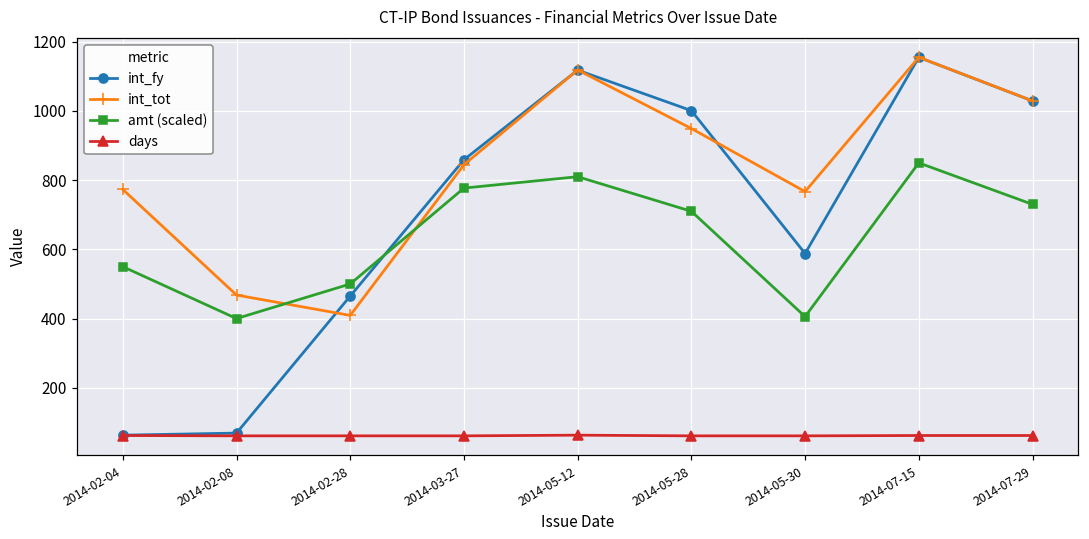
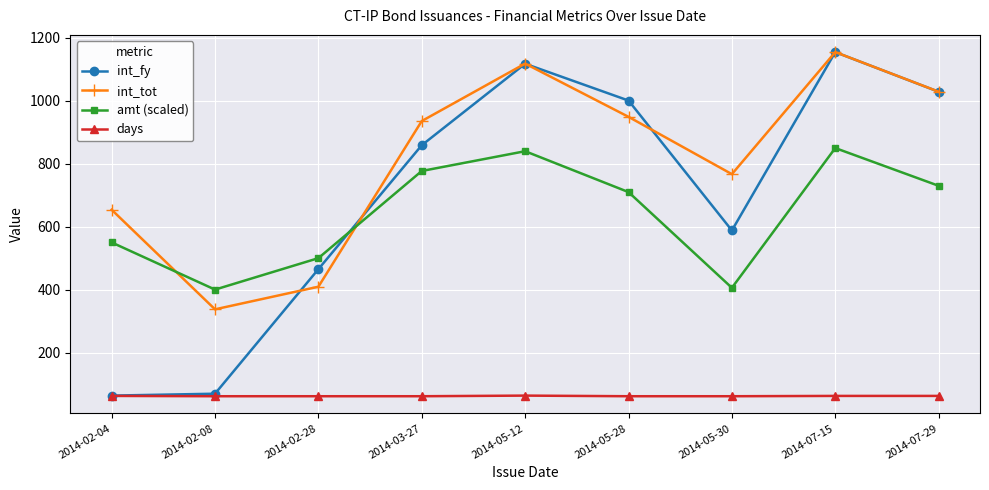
  {
    "int_fy": {
      "2014-02-28": 470,
      "2014-03-27": 860,
      "2014-05-28": 1000,
      "2014-05-30": 590
    },
    "int_tot": {
-     "2014-02-04": 770,
-     "2014-02-08": 470,
+     "2014-02-04": 650,
+     "2014-02-08": 340,
      "2014-02-28": 410,
-     "2014-03-27": 840,
+     "2014-03-27": 940,
      "2014-05-28": 950,
      "2014-05-30": 770
    },
    "amt (scaled)": {
      "2014-02-04": 550,
      "2014-02-08": 400,
      "2014-02-28": 500,
      "2014-03-27": 780,
-     "2014-05-12": 810,
+     "2014-05-12": 840,
      "2014-05-28": 710,
      "2014-05-30": 410,
      "2014-07-15": 850,
      "2014-07-29": 730
    },
    "days": {
      "2014-02-28": 60,
      "2014-03-27": 60,
      "2014-05-12": 60,
      "2014-05-28": 60,
      "2014-05-30": 60,
      "2014-07-15": 60,
      "2014-07-29": 60
    }
  }
